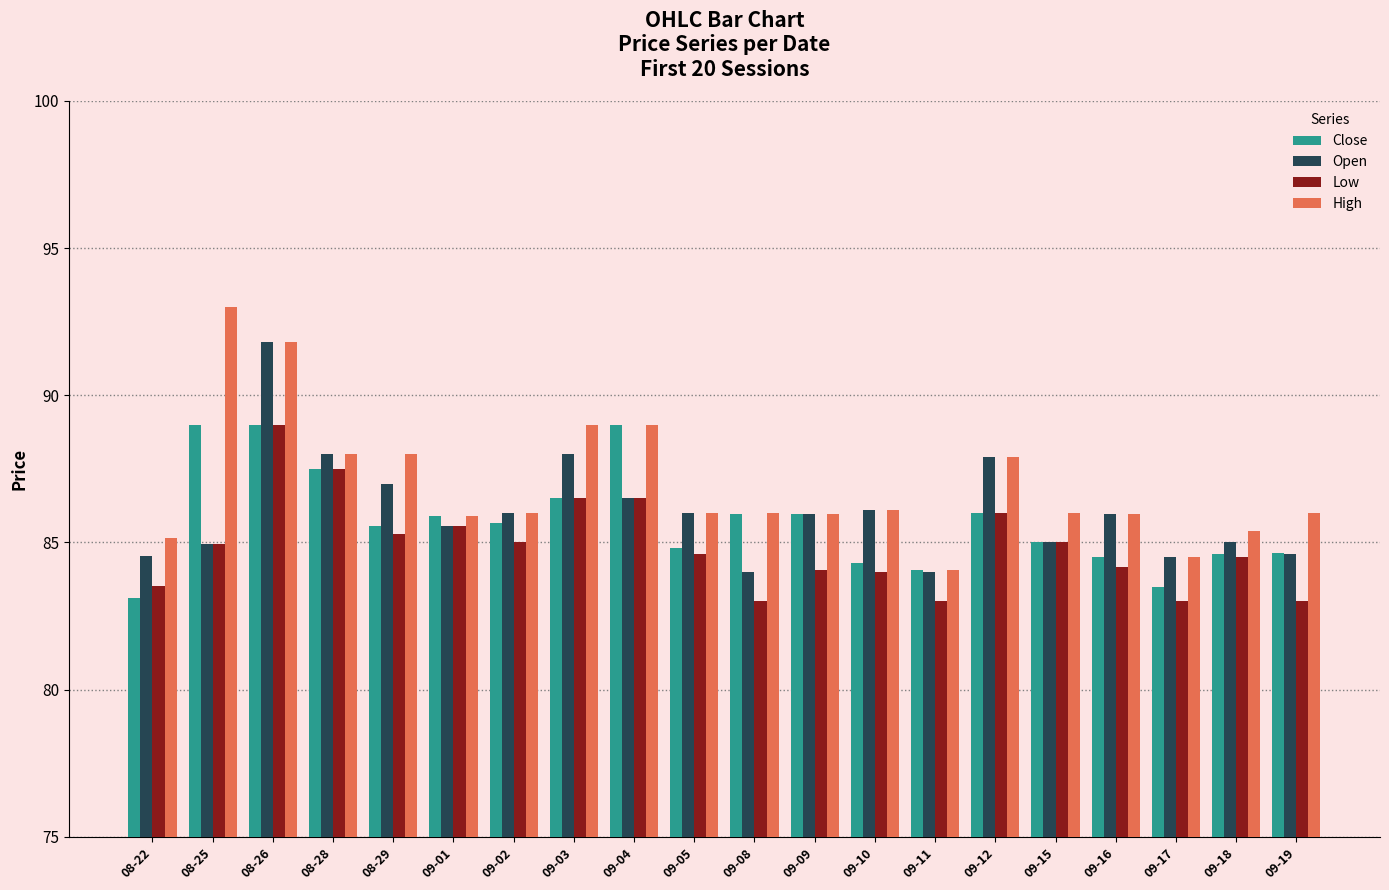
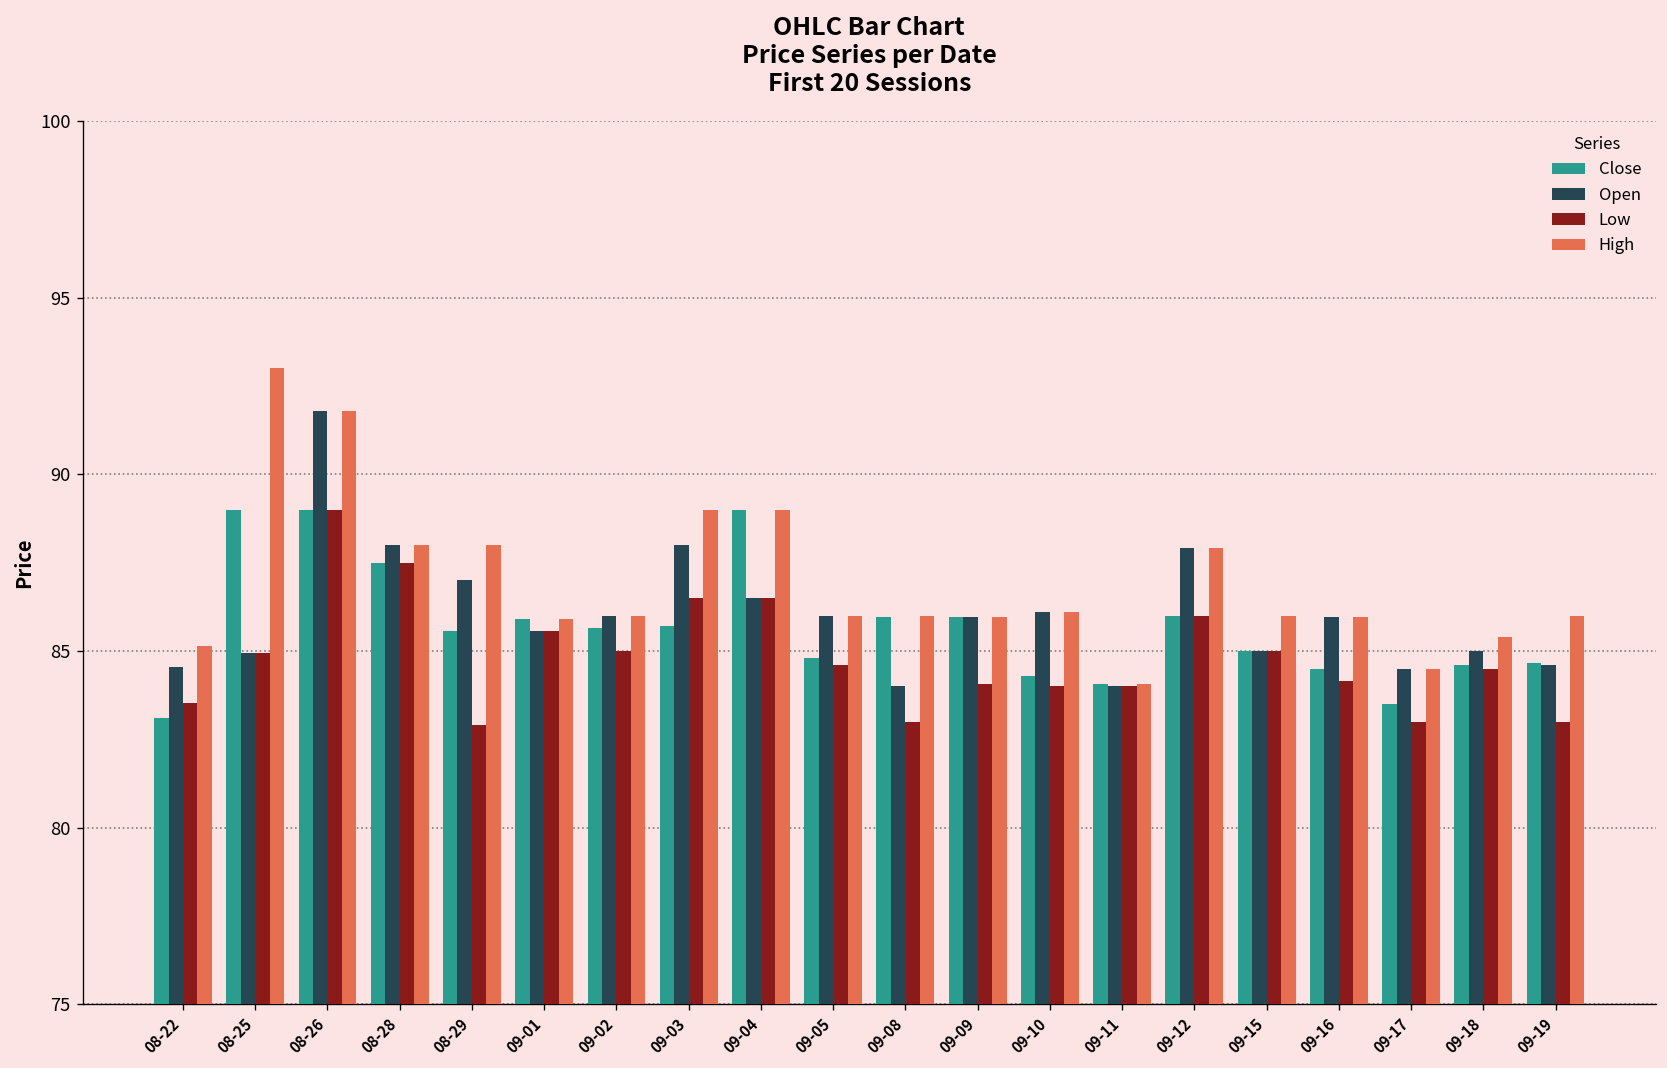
  {
    "Close": {
      "08-22": 83.1,
      "08-25": 89.0,
      "08-26": 89.0,
      "08-28": 87.5,
      "08-29": 85.6,
      "09-01": 85.9,
      "09-02": 85.7,
-     "09-03": 86.5,
+     "09-03": 85.7,
      "09-04": 89.0,
      "09-05": 84.8,
      "09-08": 85.9,
      "09-09": 85.9,
      "09-10": 84.3,
      "09-11": 84.1,
      "09-12": 86.0,
      "09-15": 85.0,
      "09-16": 84.5,
      "09-17": 83.5,
      "09-18": 84.6,
      "09-19": 84.7
    },
    "Open": {
      "08-22": 84.6,
      "08-25": 84.9,
      "08-26": 91.8,
      "08-28": 88.0,
      "08-29": 87.0,
      "09-01": 85.6,
      "09-02": 86.0,
      "09-03": 88.0,
      "09-04": 86.5,
      "09-05": 86.0,
      "09-08": 84.0,
      "09-09": 85.9,
      "09-10": 86.1,
      "09-11": 84.0,
      "09-12": 87.9,
      "09-15": 85.0,
      "09-16": 85.9,
      "09-17": 84.5,
      "09-18": 85.0,
      "09-19": 84.6
    },
    "Low": {
      "08-22": 83.5,
      "08-25": 84.9,
      "08-26": 89.0,
      "08-28": 87.5,
-     "08-29": 85.3,
+     "08-29": 82.9,
      "09-01": 85.6,
      "09-02": 85.0,
      "09-03": 86.5,
      "09-04": 86.5,
      "09-05": 84.6,
      "09-08": 83.0,
      "09-09": 84.1,
      "09-10": 84.0,
-     "09-11": 83,
+     "09-11": 84,
      "09-12": 86.0,
      "09-15": 85.0,
      "09-16": 84.2,
      "09-17": 83.0,
      "09-18": 84.5,
      "09-19": 83.0
    },
    "High": {
      "08-22": 85.2,
      "08-25": 93.0,
      "08-26": 91.8,
      "08-28": 88.0,
      "08-29": 88.0,
      "09-01": 85.9,
      "09-02": 86.0,
      "09-03": 89.0,
      "09-04": 89.0,
      "09-05": 86.0,
      "09-08": 86.0,
      "09-09": 85.9,
      "09-10": 86.1,
      "09-11": 84.1,
      "09-12": 87.9,
      "09-15": 86.0,
      "09-16": 85.9,
      "09-17": 84.5,
      "09-18": 85.4,
      "09-19": 86.0
    }
  }
